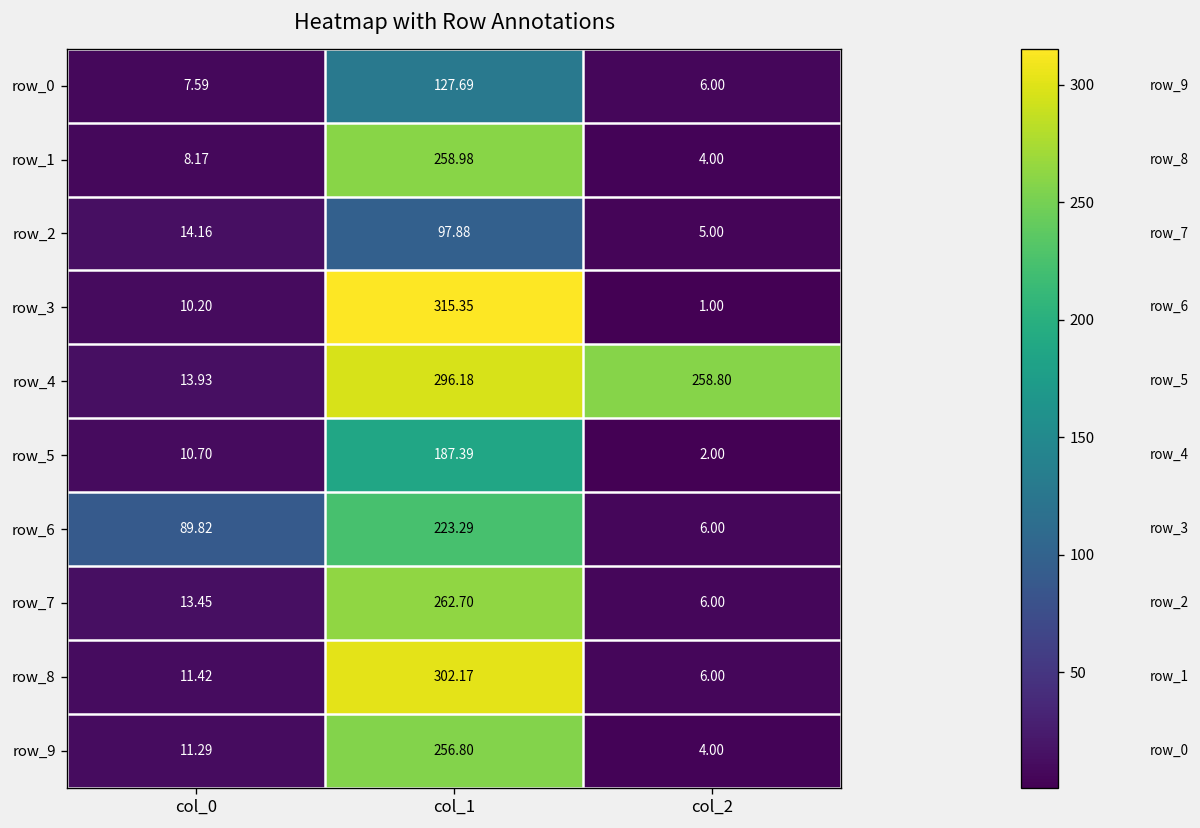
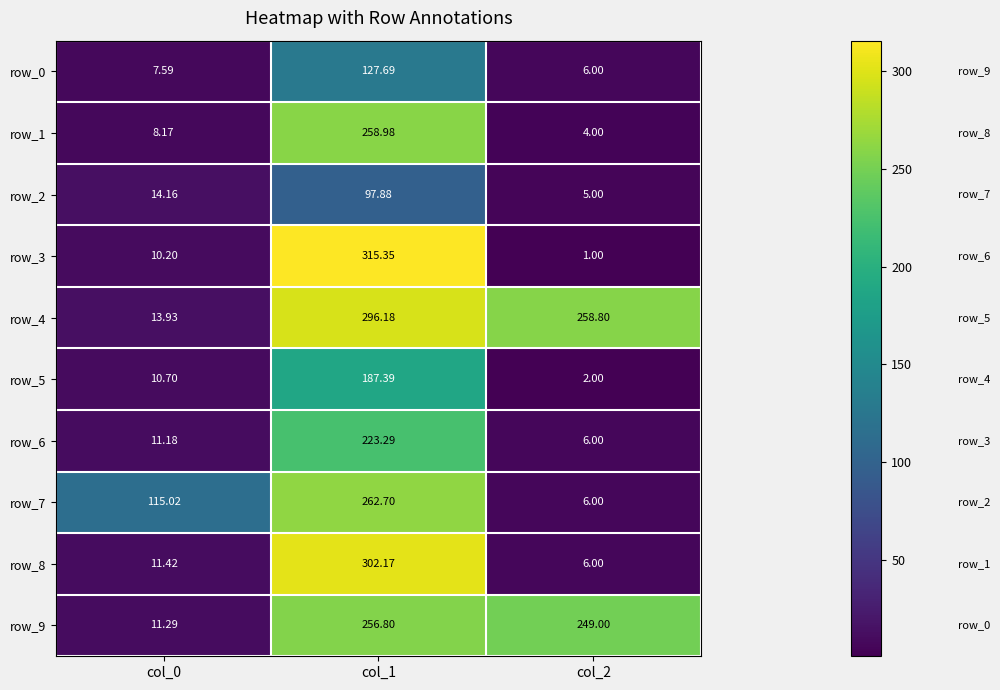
  {
    "row_0": {
      "col_0": 7.59,
      "col_1": 127.69,
      "col_2": 6.00
    },
    "row_1": {
      "col_0": 8.17,
      "col_1": 258.98,
      "col_2": 4.00
    },
    "row_2": {
      "col_0": 14.16,
      "col_1": 97.88,
      "col_2": 5.00
    },
    "row_3": {
      "col_0": 10.20,
      "col_1": 315.35,
      "col_2": 1.00
    },
    "row_4": {
      "col_0": 13.93,
      "col_1": 296.18,
      "col_2": 258.80
    },
    "row_5": {
      "col_0": 10.70,
      "col_1": 187.39,
      "col_2": 2.00
    },
    "row_6": {
-     "col_0": 89.82,
+     "col_0": 11.18,
      "col_1": 223.29,
      "col_2": 6.00
    },
    "row_7": {
-     "col_0": 13.45,
+     "col_0": 115.02,
      "col_1": 262.70,
      "col_2": 6.00
    },
    "row_8": {
      "col_0": 11.42,
      "col_1": 302.17,
      "col_2": 6.00
    },
    "row_9": {
      "col_0": 11.29,
      "col_1": 256.80,
-     "col_2": 4.00
+     "col_2": 249.00
    }
  }
